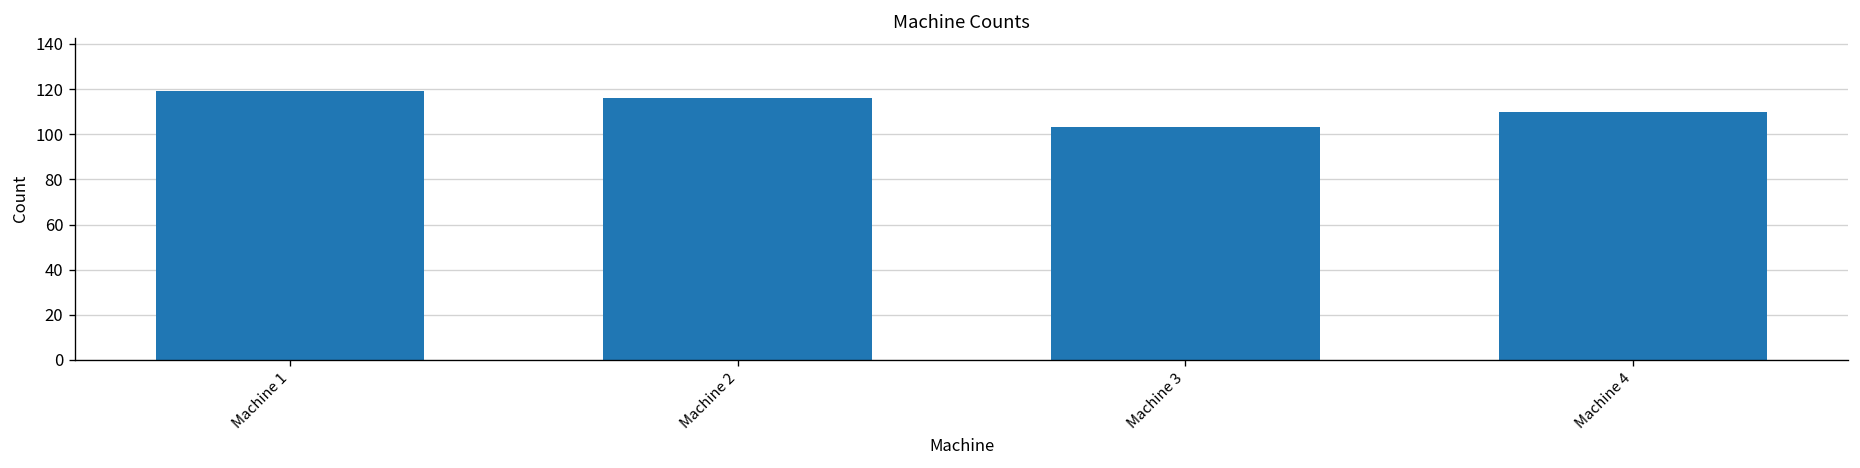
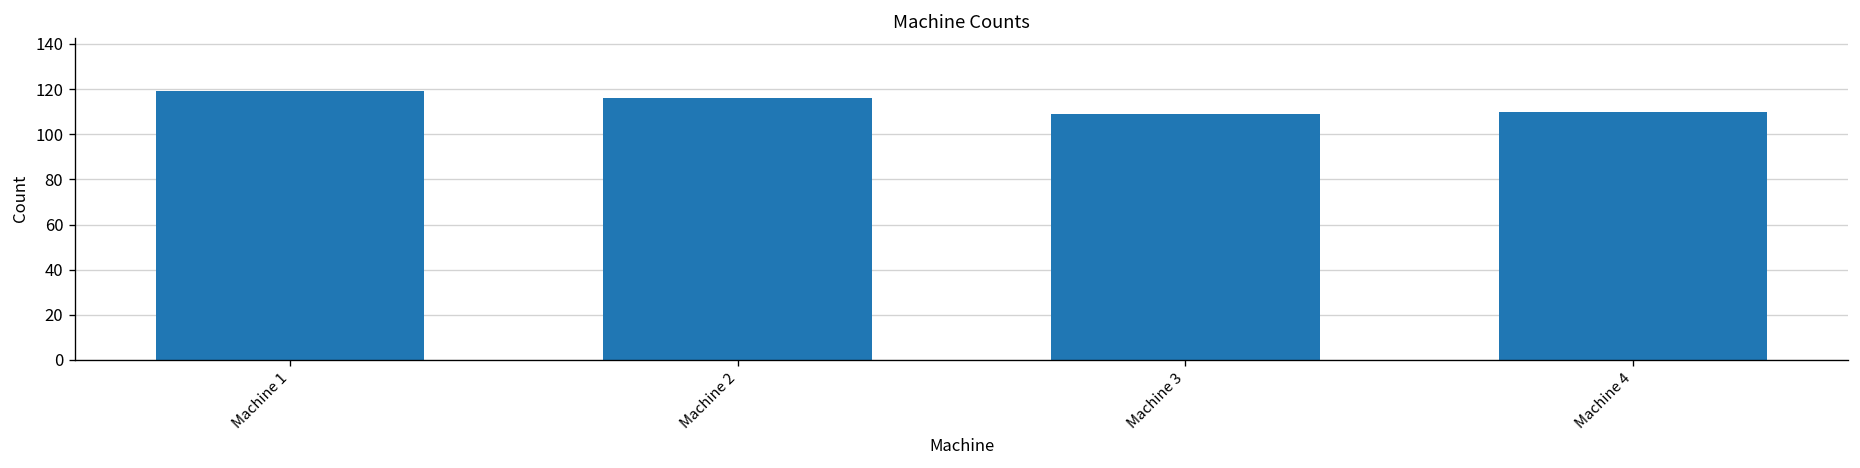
  {
    "Machine 1": 119,
    "Machine 2": 116,
-   "Machine 3": 103,
+   "Machine 3": 109,
    "Machine 4": 110
  }
